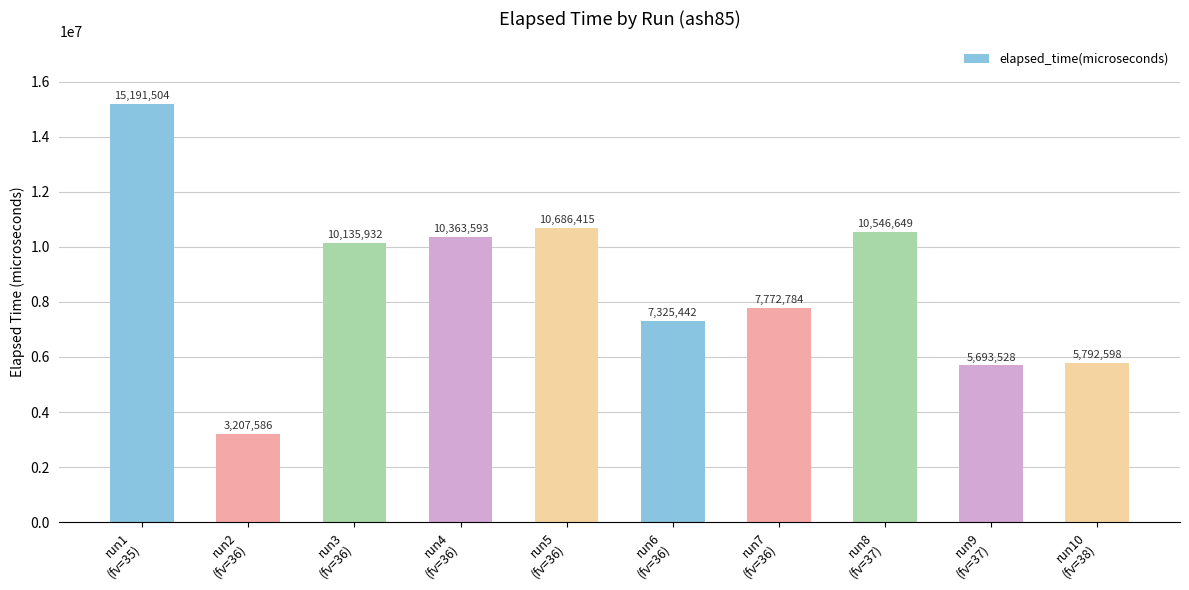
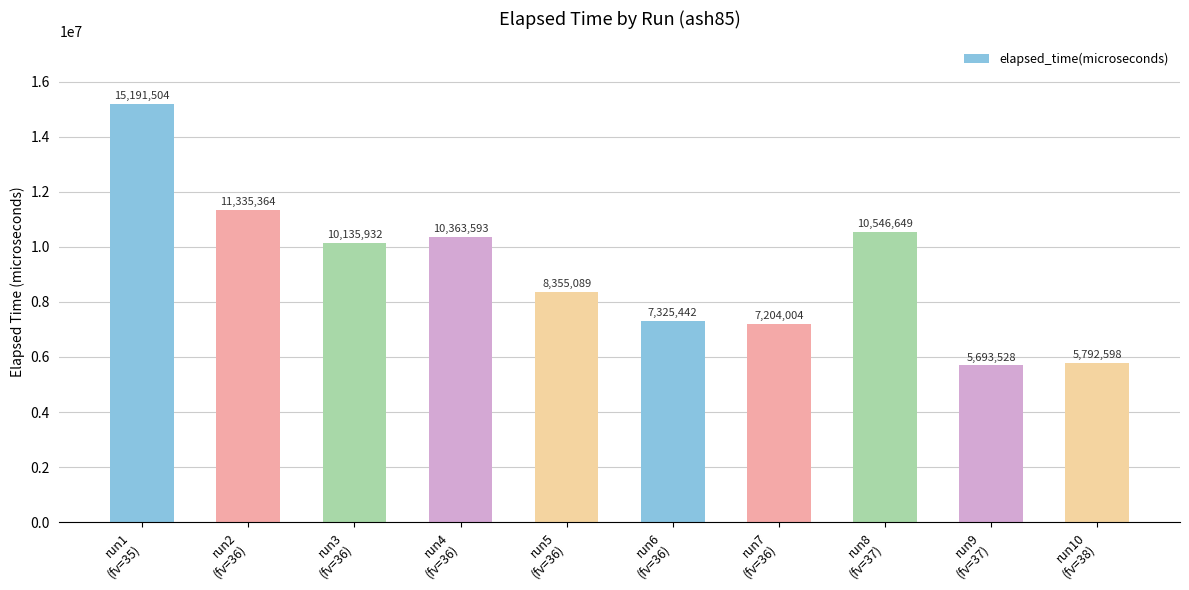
  {
    "run1 (fv=35)": "15,191,504",
-   "run2 (fv=36)": "3,207,586",
+   "run2 (fv=36)": "11,335,364",
    "run3 (fv=36)": "10,135,932",
    "run4 (fv=36)": "10,363,593",
-   "run5 (fv=36)": "10,686,415",
+   "run5 (fv=36)": "8,355,089",
    "run6 (fv=36)": "7,325,442",
-   "run7 (fv=36)": "7,772,784",
+   "run7 (fv=36)": "7,204,004",
    "run8 (fv=37)": "10,546,649",
    "run9 (fv=37)": "5,693,528",
    "run10 (fv=38)": "5,792,598"
  }
